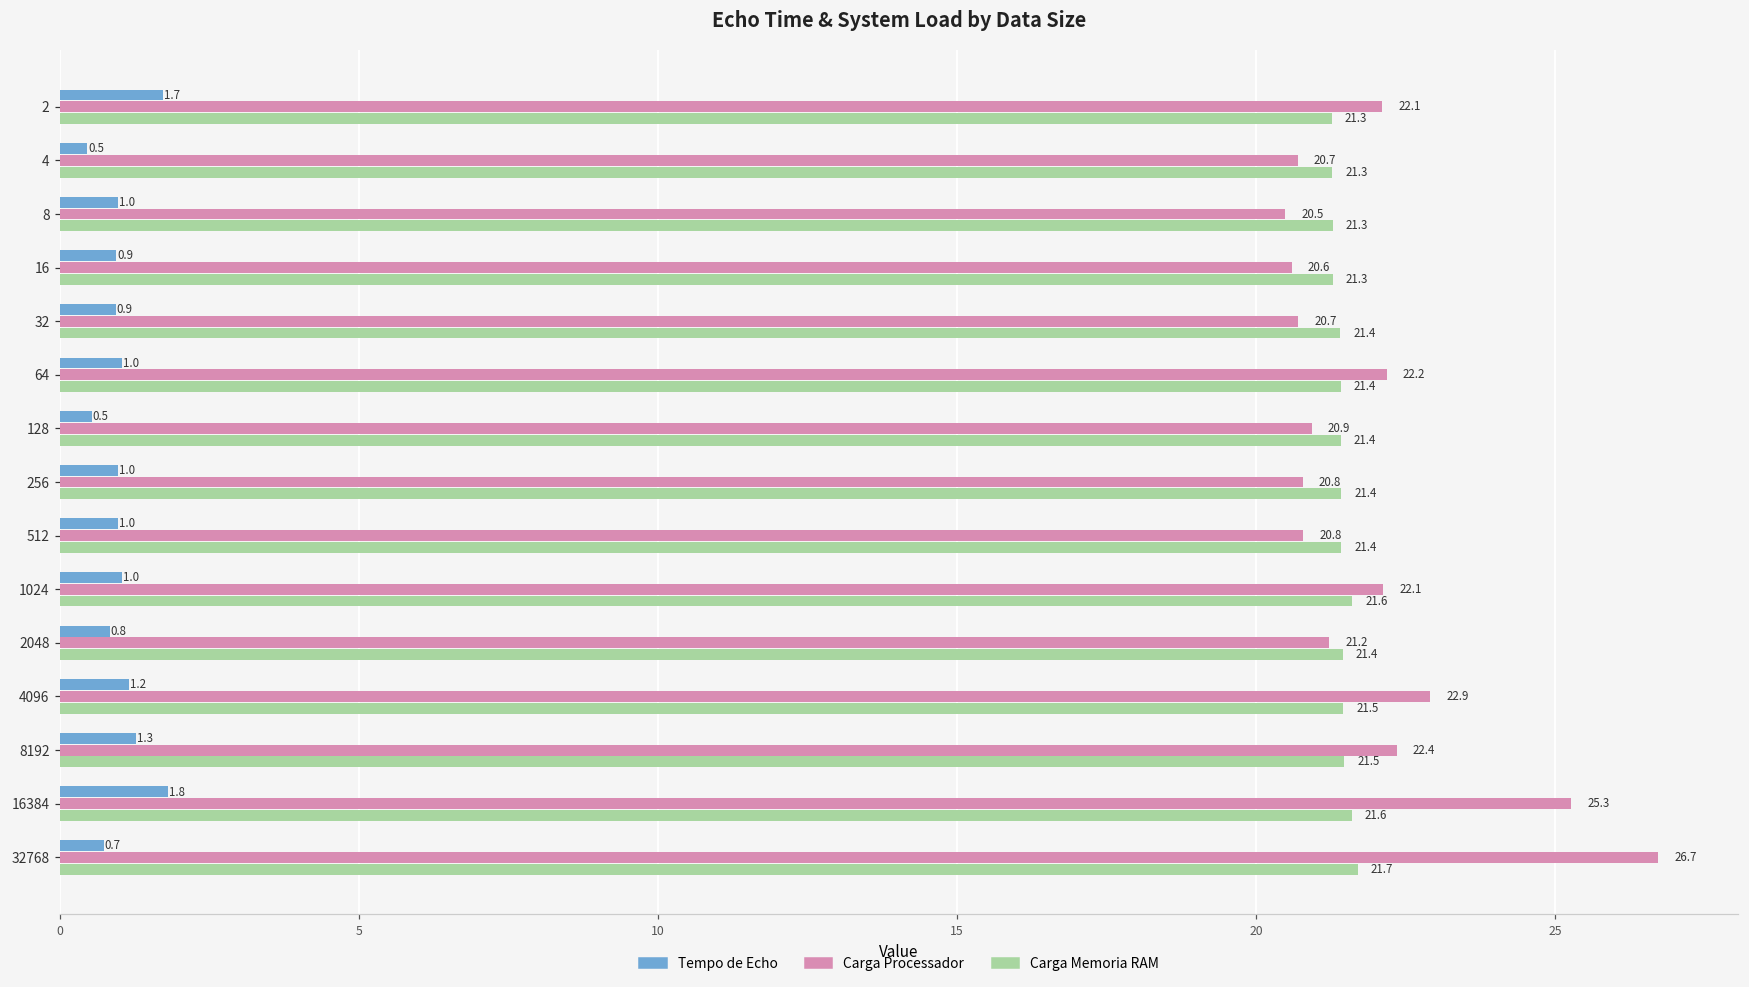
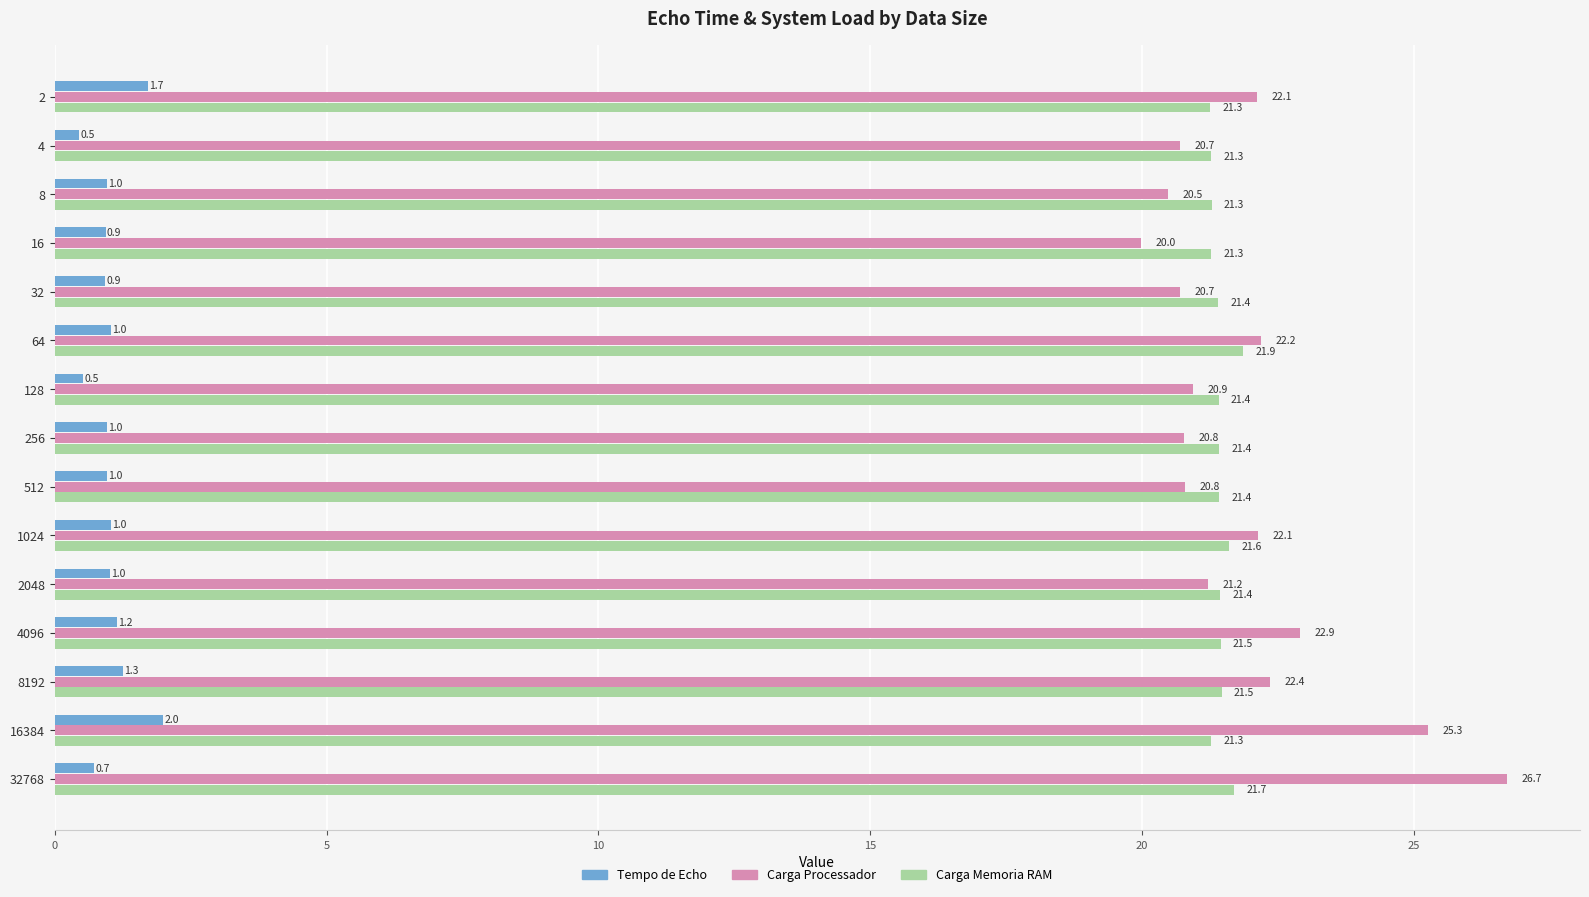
  {
    "Tempo de Echo": {
      "2": 1.7,
      "4": 0.5,
      "8": 1.0,
      "16": 0.9,
      "32": 0.9,
      "64": 1.0,
      "128": 0.5,
      "256": 1.0,
      "512": 1.0,
      "1024": 1.0,
-     "2048": 0.8,
+     "2048": 1.0,
      "4096": 1.2,
      "8192": 1.3,
-     "16384": 1.8,
+     "16384": 2.0,
      "32768": 0.7
    },
    "Carga Processador": {
      "2": 22.1,
      "4": 20.7,
      "8": 20.5,
-     "16": 20.6,
+     "16": 20.0,
      "32": 20.7,
      "64": 22.2,
      "128": 20.9,
      "256": 20.8,
      "512": 20.8,
      "1024": 22.1,
      "2048": 21.2,
      "4096": 22.9,
      "8192": 22.4,
      "16384": 25.3,
      "32768": 26.7
    },
    "Carga Memoria RAM": {
      "2": 21.3,
      "4": 21.3,
      "8": 21.3,
      "16": 21.3,
      "32": 21.4,
-     "64": 21.4,
+     "64": 21.9,
      "128": 21.4,
      "256": 21.4,
      "512": 21.4,
      "1024": 21.6,
      "2048": 21.4,
      "4096": 21.5,
      "8192": 21.5,
-     "16384": 21.6,
+     "16384": 21.3,
      "32768": 21.7
    }
  }
